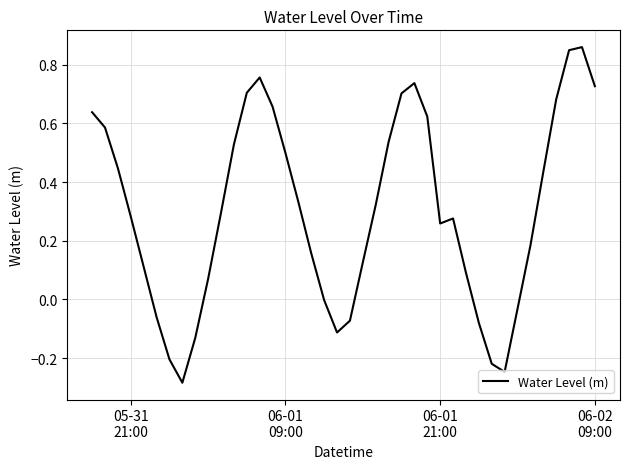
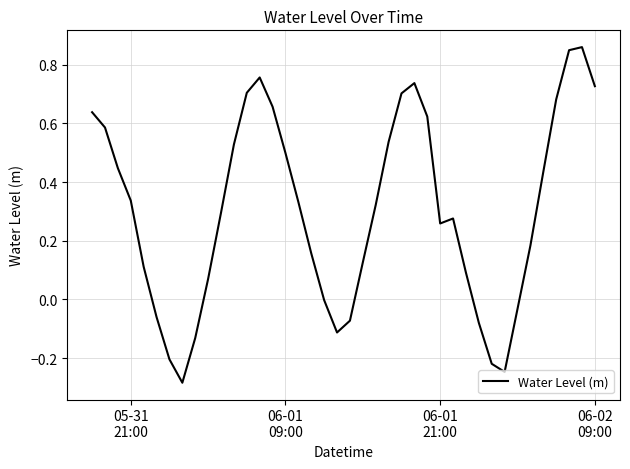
  {
-   "05-31 21:00": 0.28,
+   "05-31 21:00": 0.34,
    "06-01 09:00": 0.50,
    "06-01 21:00": 0.26,
    "06-02 09:00": 0.73
  }
